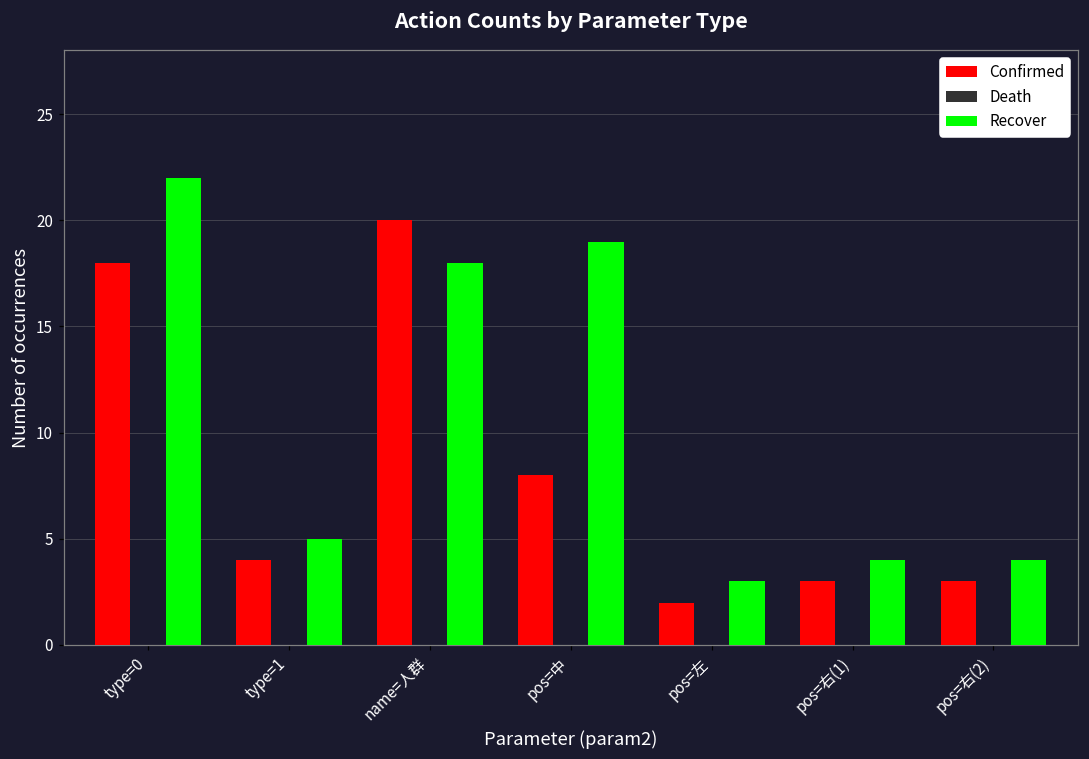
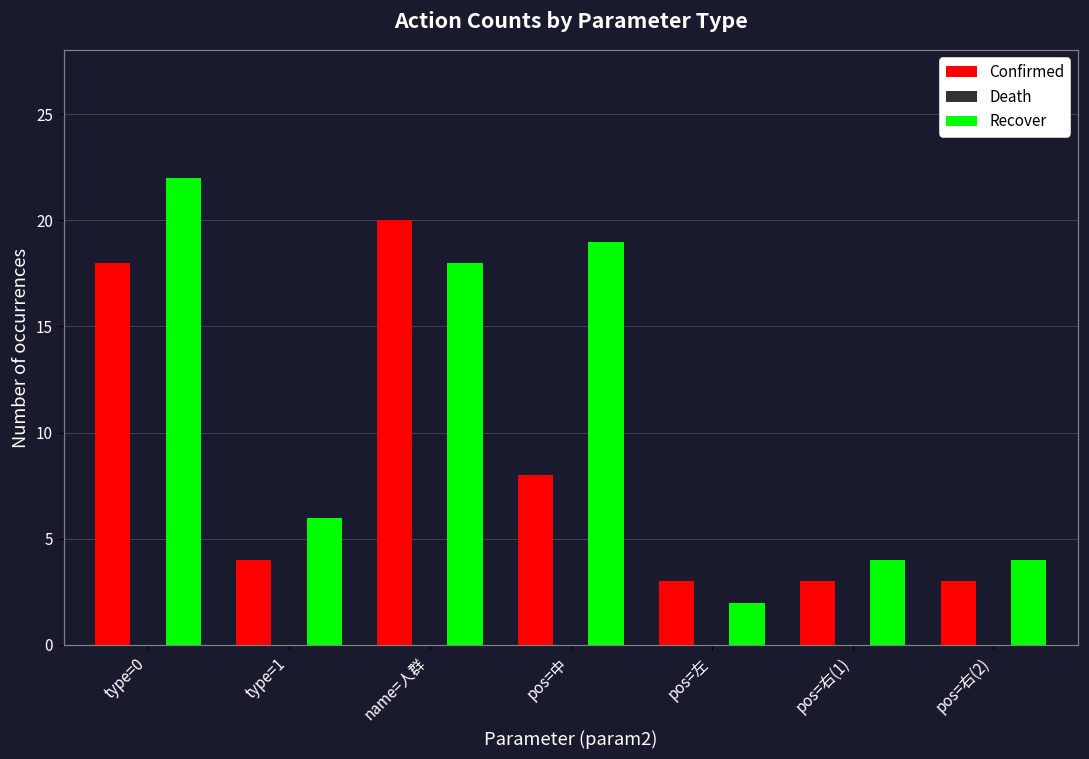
  {
    "Confirmed": {
      "type=0": 18,
      "type=1": 4,
      "name=人群": 20,
      "pos=中": 8,
-     "pos=左": 2,
+     "pos=左": 3,
      "pos=右(1)": 3,
      "pos=右(2)": 3
    },
    "Death": {
      "type=0": 0,
      "type=1": 0,
      "name=人群": 0,
      "pos=中": 0,
      "pos=左": 0,
      "pos=右(1)": 0,
      "pos=右(2)": 0
    },
    "Recover": {
      "type=0": 22,
-     "type=1": 5,
+     "type=1": 6,
      "name=人群": 18,
      "pos=中": 19,
-     "pos=左": 3,
+     "pos=左": 2,
      "pos=右(1)": 4,
      "pos=右(2)": 4
    }
  }
